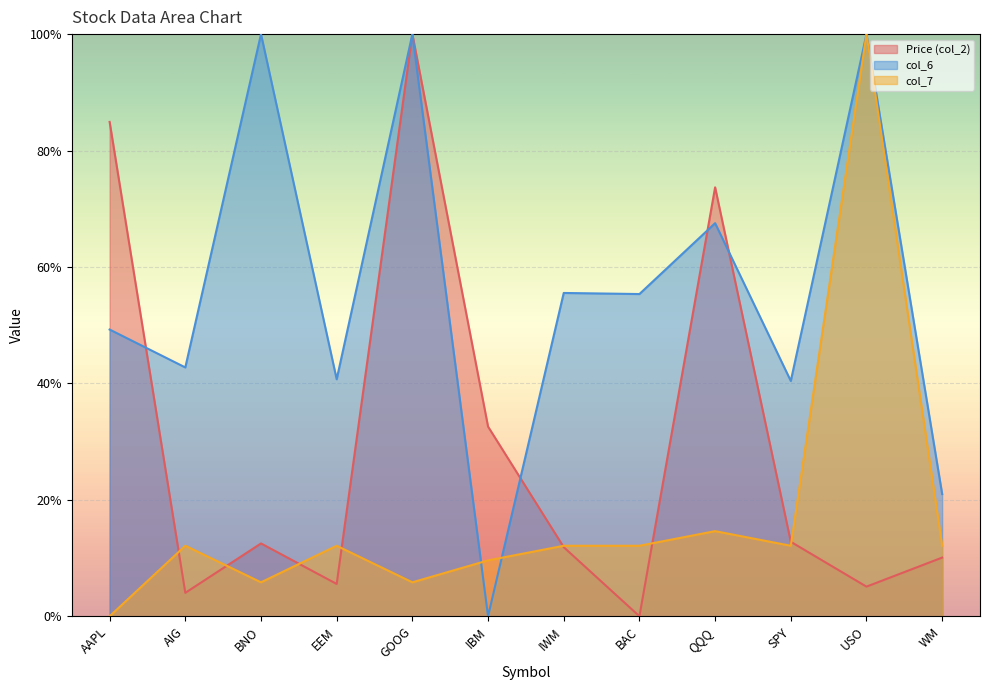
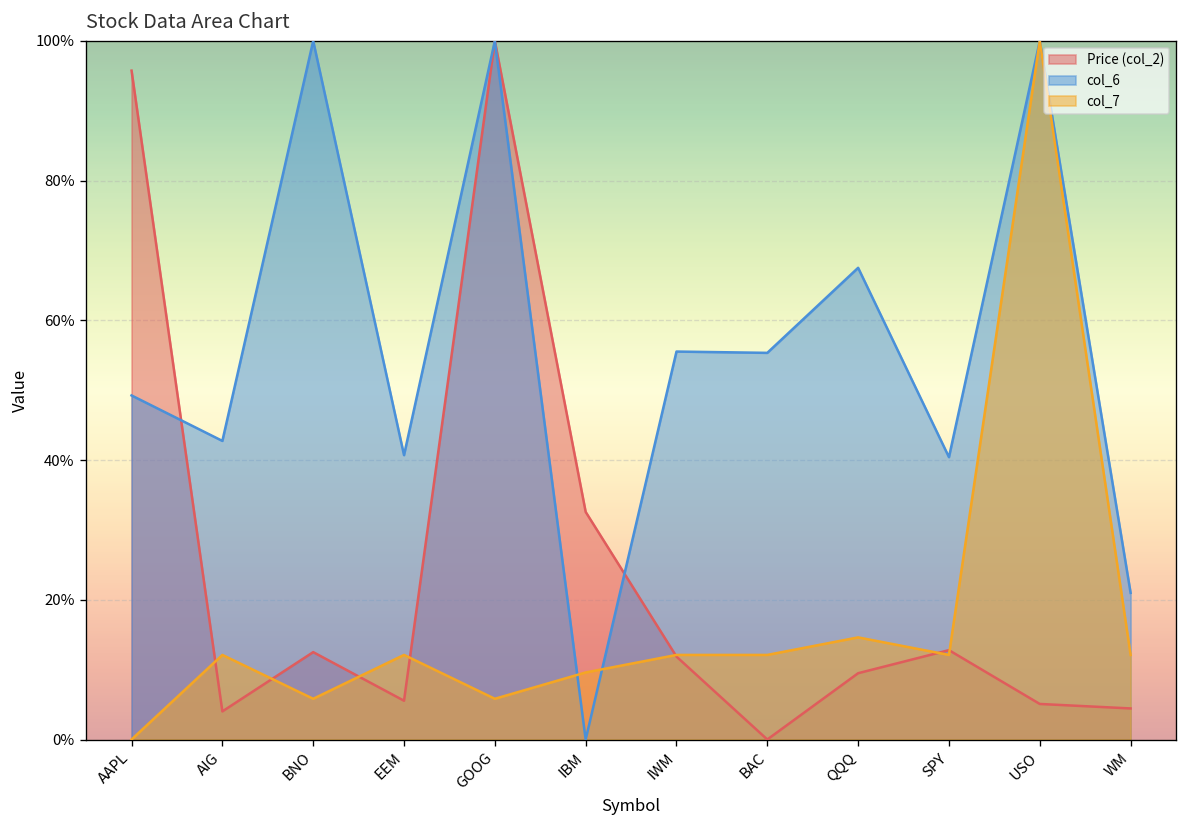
  {
    "Price (col_2)": {
-     "AAPL": "85%",
+     "AAPL": "96%",
      "AIG": "4%",
      "BNO": "13%",
      "EEM": "6%",
      "IBM": "33%",
      "BAC": "0%",
-     "QQQ": "74%",
+     "QQQ": "9%",
      "SPY": "13%",
      "USO": "5%",
-     "WM": "10%"
+     "WM": "4%"
    },
    "col_6": {
      "AAPL": "49%",
      "AIG": "43%",
      "BNO": "100%",
      "EEM": "41%",
      "IBM": "0%",
      "IWM": "56%",
      "BAC": "55%",
      "QQQ": "68%",
      "SPY": "40%",
      "WM": "21%"
    },
    "col_7": {
      "AAPL": "0%",
      "AIG": "12%",
      "BNO": "6%",
      "EEM": "12%",
      "GOOG": "6%",
      "IBM": "10%",
      "BAC": "12%",
      "QQQ": "15%",
      "SPY": "12%",
      "WM": "12%"
    }
  }
